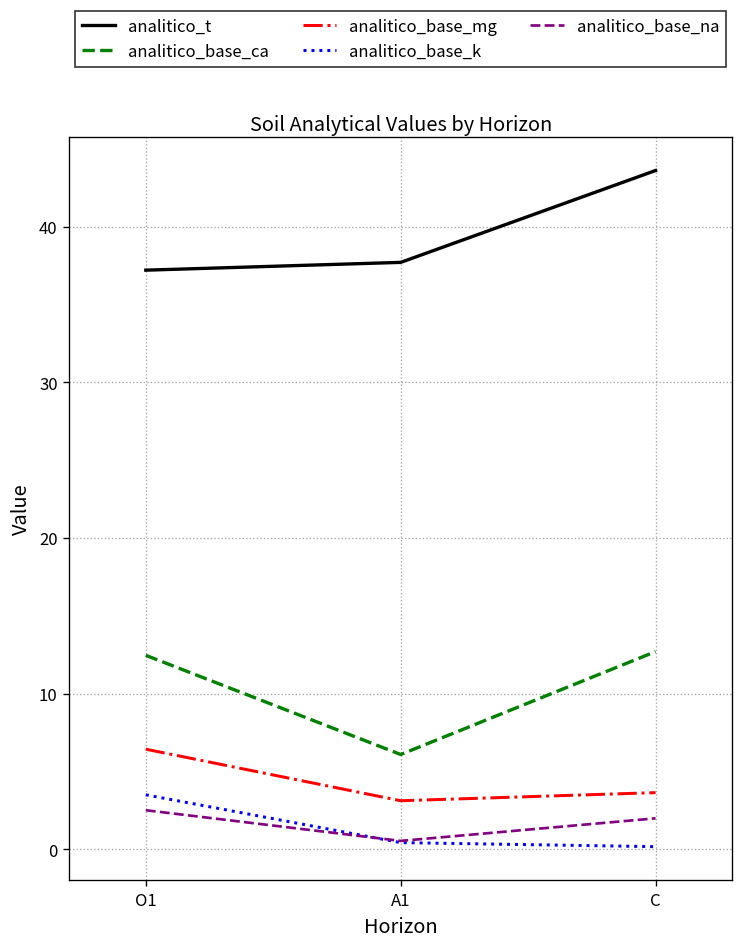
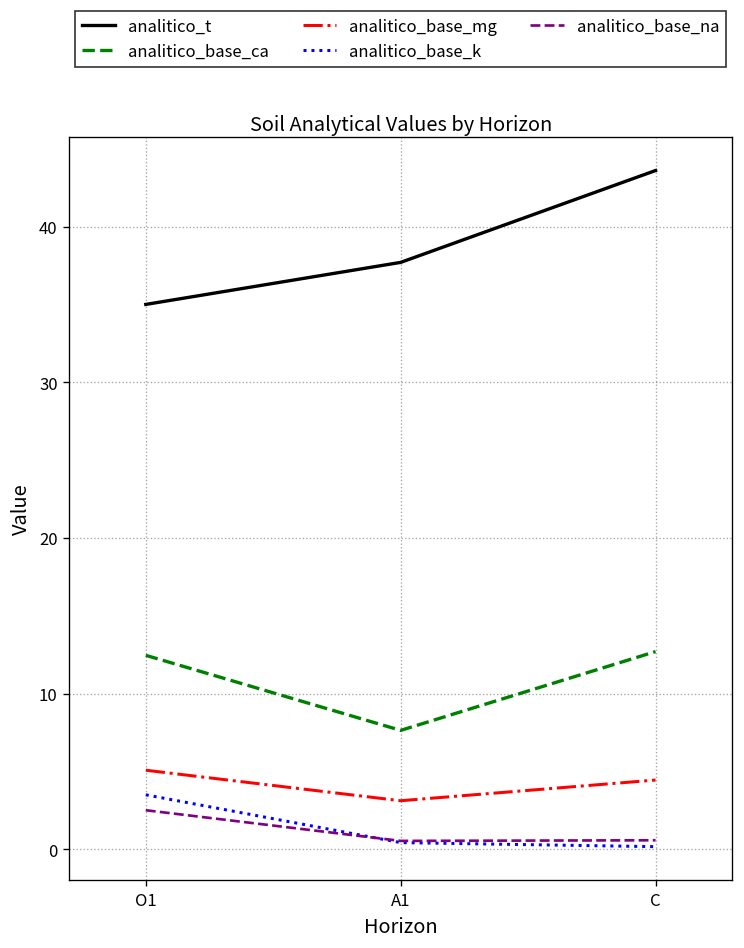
  {
    "analitico_t": {
-     "O1": 37.2,
+     "O1": 35.0,
      "A1": 37.7,
      "C": 43.6
    },
    "analitico_base_ca": {
      "O1": 12.5,
-     "A1": 6.1,
+     "A1": 7.6,
      "C": 12.7
    },
    "analitico_base_mg": {
-     "O1": 6.4,
+     "O1": 5.1,
      "A1": 3.1,
-     "C": 3.6
+     "C": 4.5
    },
    "analitico_base_k": {
      "O1": 3.5,
      "C": 0.2
    },
    "analitico_base_na": {
      "O1": 2.5,
-     "C": 2.0
+     "C": 0.6
    }
  }
